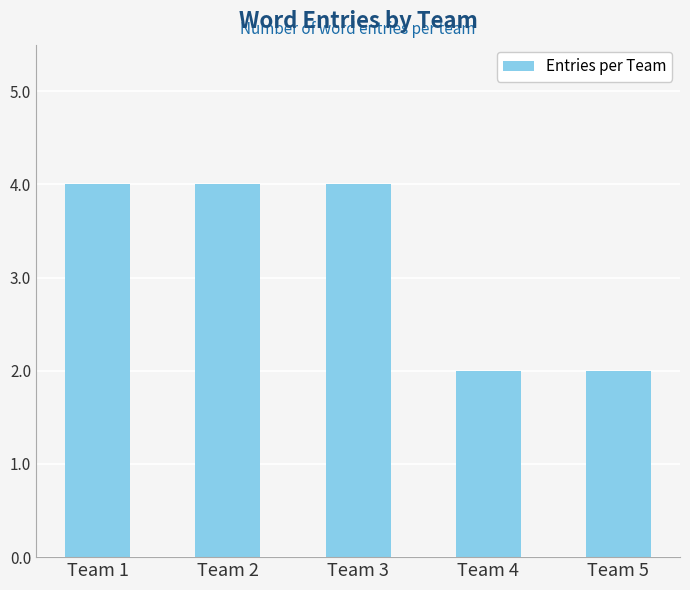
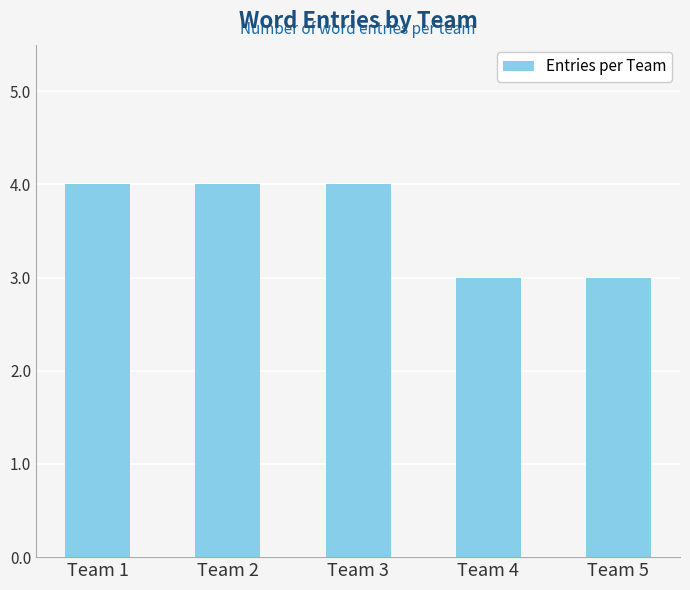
  {
    "Team 1": 4,
    "Team 2": 4,
    "Team 3": 4,
-   "Team 4": 2,
-   "Team 5": 2
+   "Team 4": 3,
+   "Team 5": 3
  }
